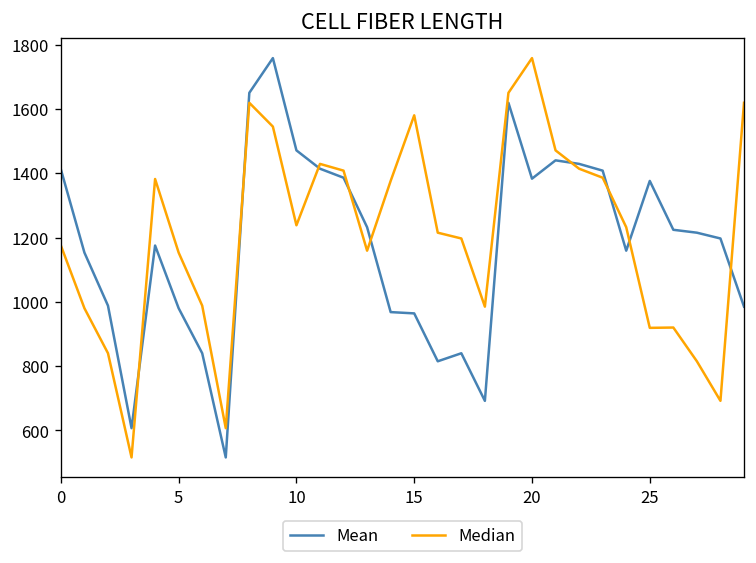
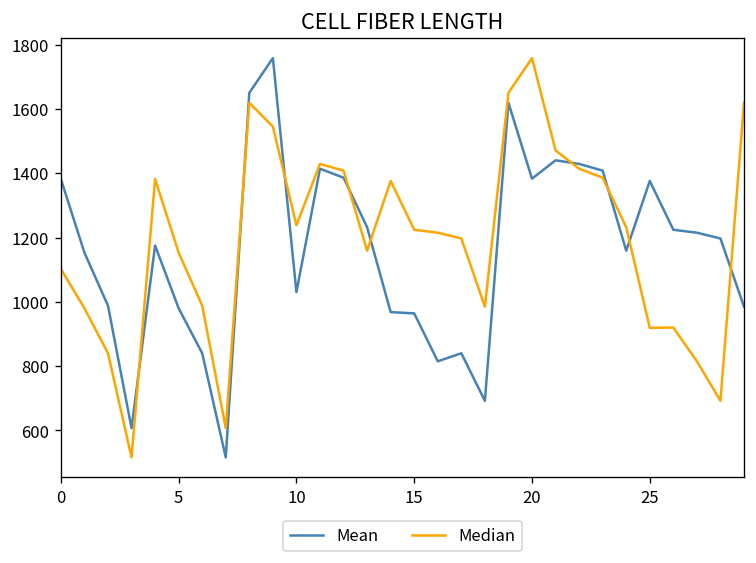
  {
    "Mean": {
-     "0": 1410,
+     "0": 1380,
      "5": 980,
-     "10": 1470,
+     "10": 1030,
      "15": 960,
      "20": 1380,
      "25": 1380
    },
    "Median": {
-     "0": 1180,
+     "0": 1100,
      "5": 1150,
      "10": 1240,
-     "15": 1580,
+     "15": 1220,
      "20": 1760,
      "25": 920
    }
  }
